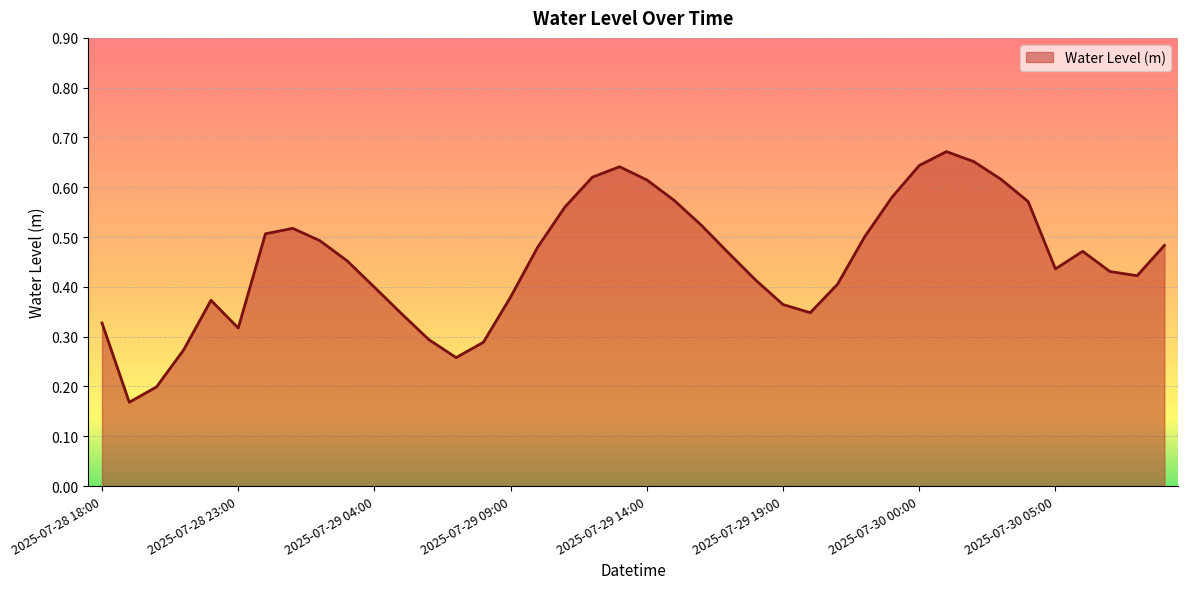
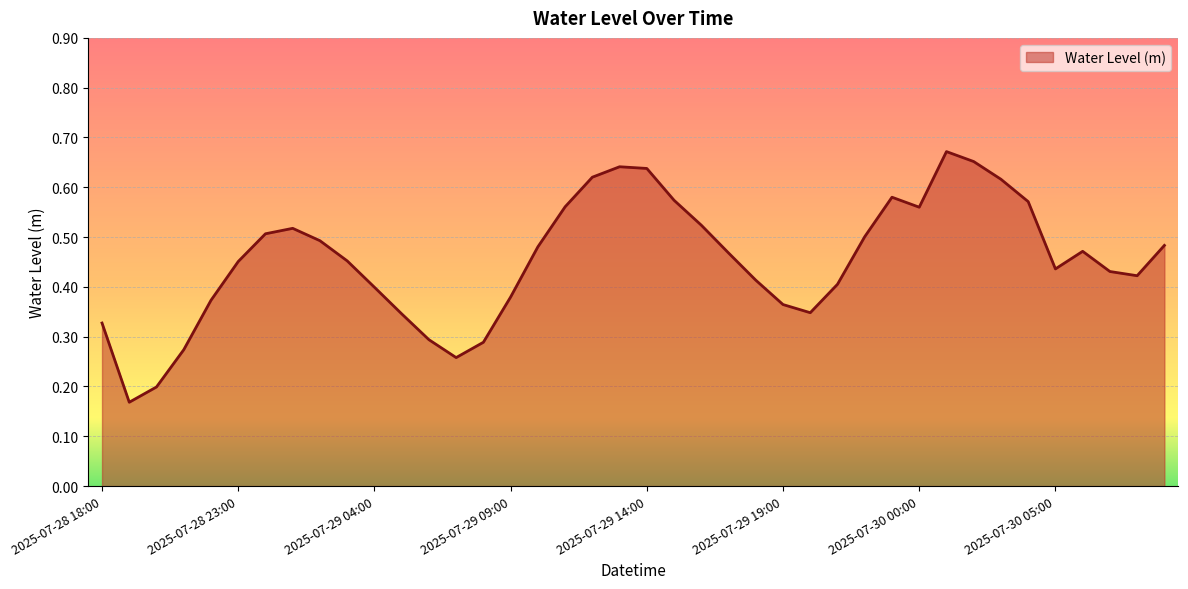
  {
    "2025-07-28 18:00": 0.33,
-   "2025-07-28 23:00": 0.32,
+   "2025-07-28 23:00": 0.45,
    "2025-07-29 04:00": 0.40,
    "2025-07-29 09:00": 0.38,
-   "2025-07-29 14:00": 0.61,
+   "2025-07-29 14:00": 0.64,
    "2025-07-29 19:00": 0.36,
-   "2025-07-30 00:00": 0.64,
+   "2025-07-30 00:00": 0.56,
    "2025-07-30 05:00": 0.44
  }
